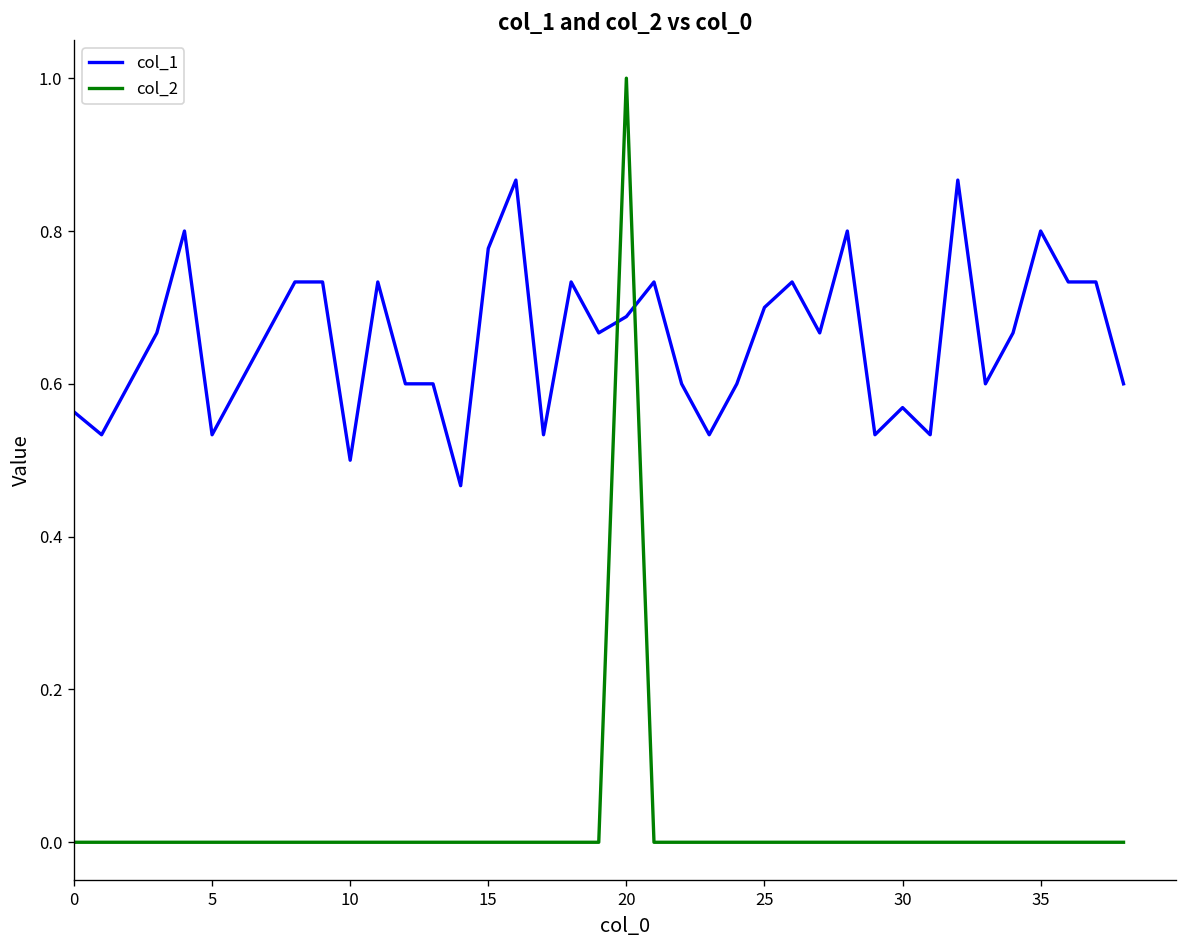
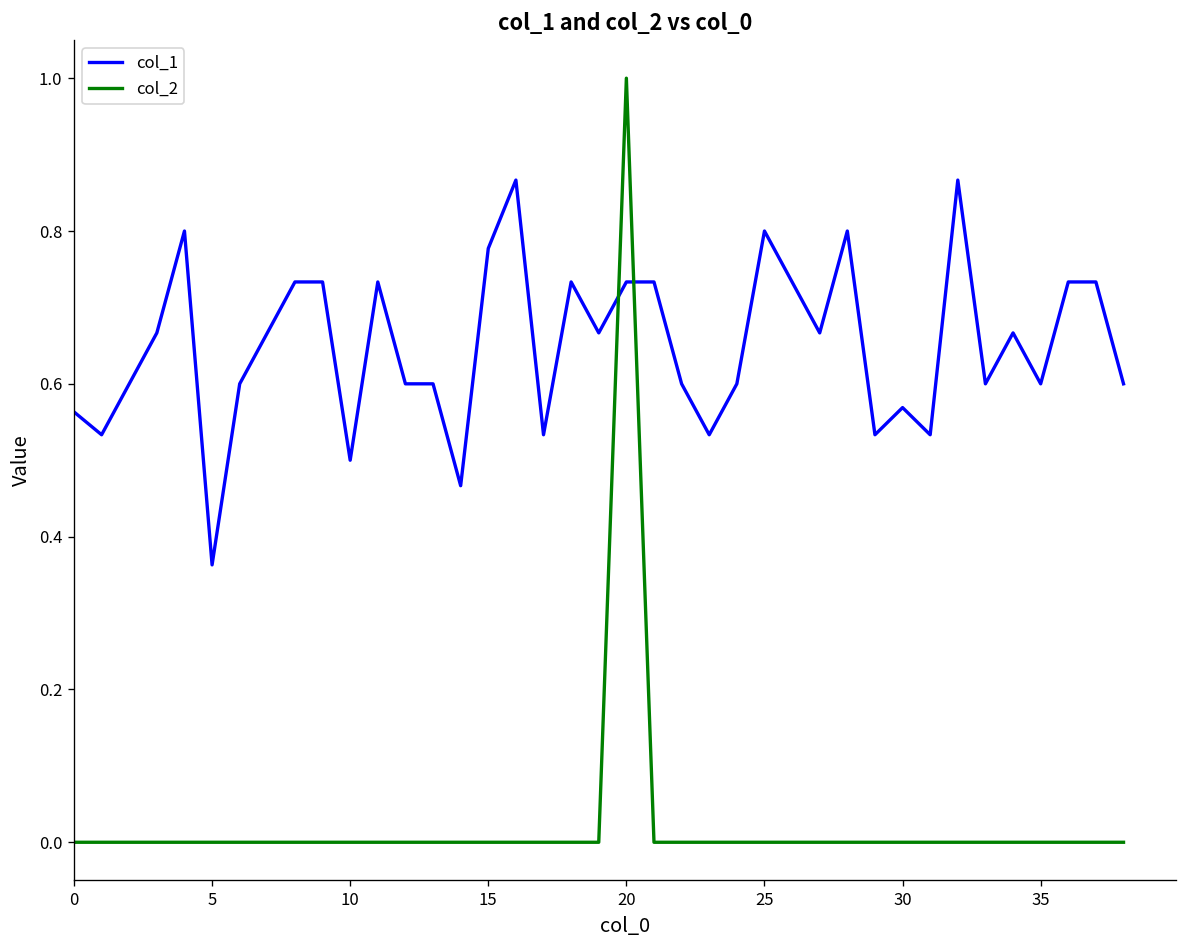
  {
    "col_1": {
      "0": 0.56,
-     "5": 0.53,
+     "5": 0.36,
      "10": 0.50,
      "15": 0.78,
-     "20": 0.69,
-     "25": 0.7,
+     "20": 0.73,
+     "25": 0.8,
      "30": 0.57,
-     "35": 0.8
+     "35": 0.6
    },
    "col_2": {
      "0": 0.00,
      "5": 0.00,
      "10": 0.00,
      "15": 0.00,
      "20": 1.00,
      "25": 0.00,
      "30": 0.00,
      "35": 0.00
    }
  }
